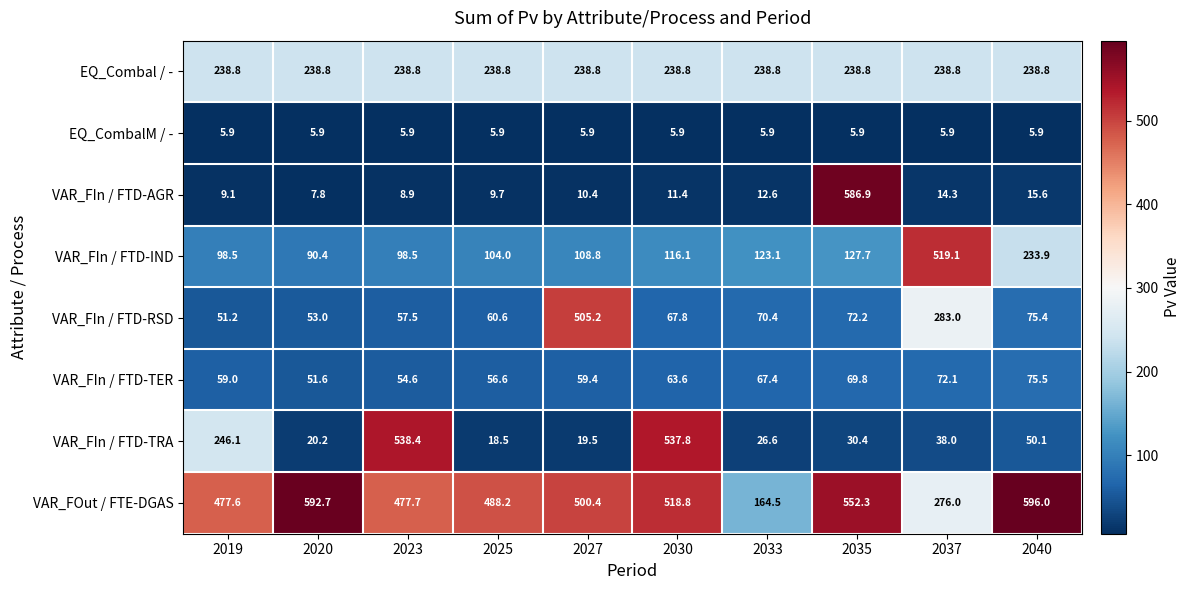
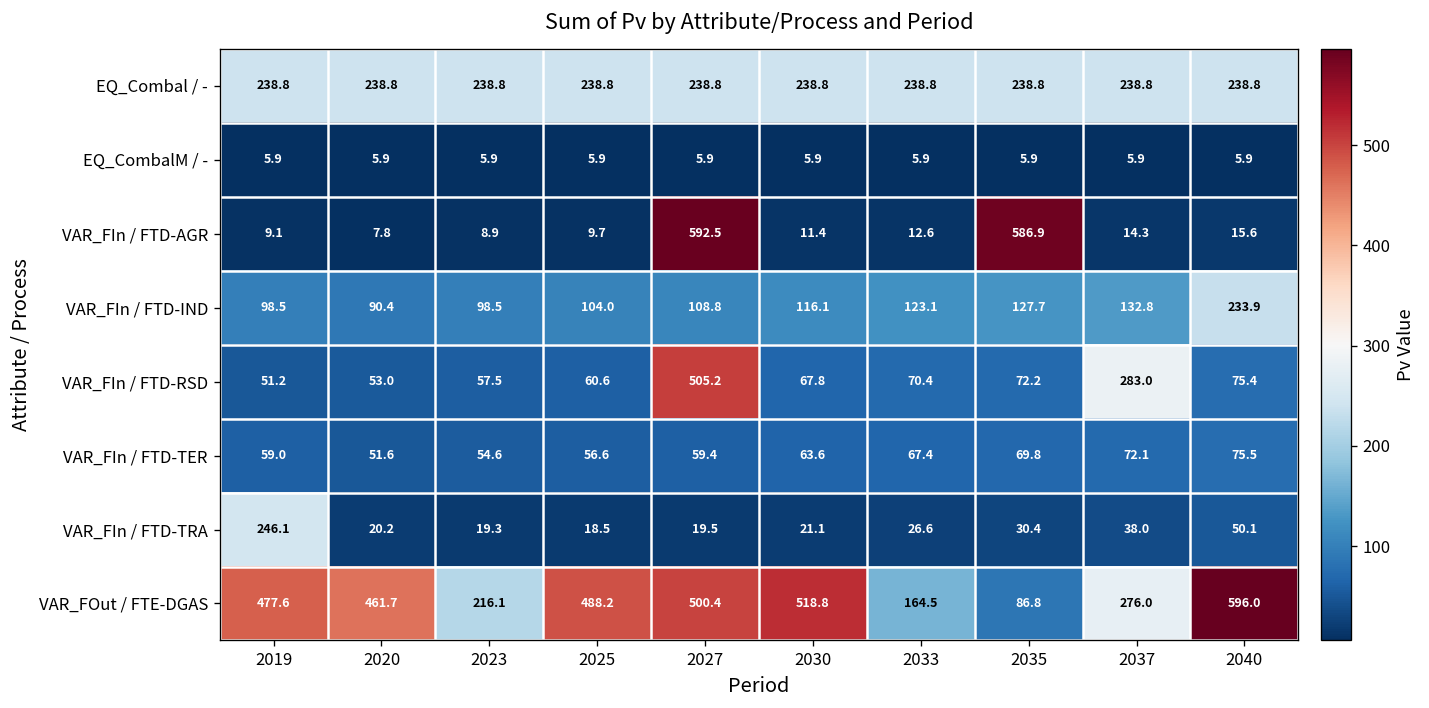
  {
    "EQ_Combal / -": {
      "2019": 238.8,
      "2020": 238.8,
      "2023": 238.8,
      "2025": 238.8,
      "2027": 238.8,
      "2030": 238.8,
      "2033": 238.8,
      "2035": 238.8,
      "2037": 238.8,
      "2040": 238.8
    },
    "EQ_CombalM / -": {
      "2019": 5.9,
      "2020": 5.9,
      "2023": 5.9,
      "2025": 5.9,
      "2027": 5.9,
      "2030": 5.9,
      "2033": 5.9,
      "2035": 5.9,
      "2037": 5.9,
      "2040": 5.9
    },
    "VAR_FIn / FTD-AGR": {
      "2019": 9.1,
      "2020": 7.8,
      "2023": 8.9,
      "2025": 9.7,
-     "2027": 10.4,
+     "2027": 592.5,
      "2030": 11.4,
      "2033": 12.6,
      "2035": 586.9,
      "2037": 14.3,
      "2040": 15.6
    },
    "VAR_FIn / FTD-IND": {
      "2019": 98.5,
      "2020": 90.4,
      "2023": 98.5,
      "2025": 104.0,
      "2027": 108.8,
      "2030": 116.1,
      "2033": 123.1,
      "2035": 127.7,
-     "2037": 519.1,
+     "2037": 132.8,
      "2040": 233.9
    },
    "VAR_FIn / FTD-RSD": {
      "2019": 51.2,
      "2020": 53.0,
      "2023": 57.5,
      "2025": 60.6,
      "2027": 505.2,
      "2030": 67.8,
      "2033": 70.4,
      "2035": 72.2,
      "2037": 283.0,
      "2040": 75.4
    },
    "VAR_FIn / FTD-TER": {
      "2019": 59.0,
      "2020": 51.6,
      "2023": 54.6,
      "2025": 56.6,
      "2027": 59.4,
      "2030": 63.6,
      "2033": 67.4,
      "2035": 69.8,
      "2037": 72.1,
      "2040": 75.5
    },
    "VAR_FIn / FTD-TRA": {
      "2019": 246.1,
      "2020": 20.2,
-     "2023": 538.4,
+     "2023": 19.3,
      "2025": 18.5,
      "2027": 19.5,
-     "2030": 537.8,
+     "2030": 21.1,
      "2033": 26.6,
      "2035": 30.4,
      "2037": 38.0,
      "2040": 50.1
    },
    "VAR_FOut / FTE-DGAS": {
      "2019": 477.6,
-     "2020": 592.7,
-     "2023": 477.7,
+     "2020": 461.7,
+     "2023": 216.1,
      "2025": 488.2,
      "2027": 500.4,
      "2030": 518.8,
      "2033": 164.5,
-     "2035": 552.3,
+     "2035": 86.8,
      "2037": 276.0,
      "2040": 596.0
    }
  }
